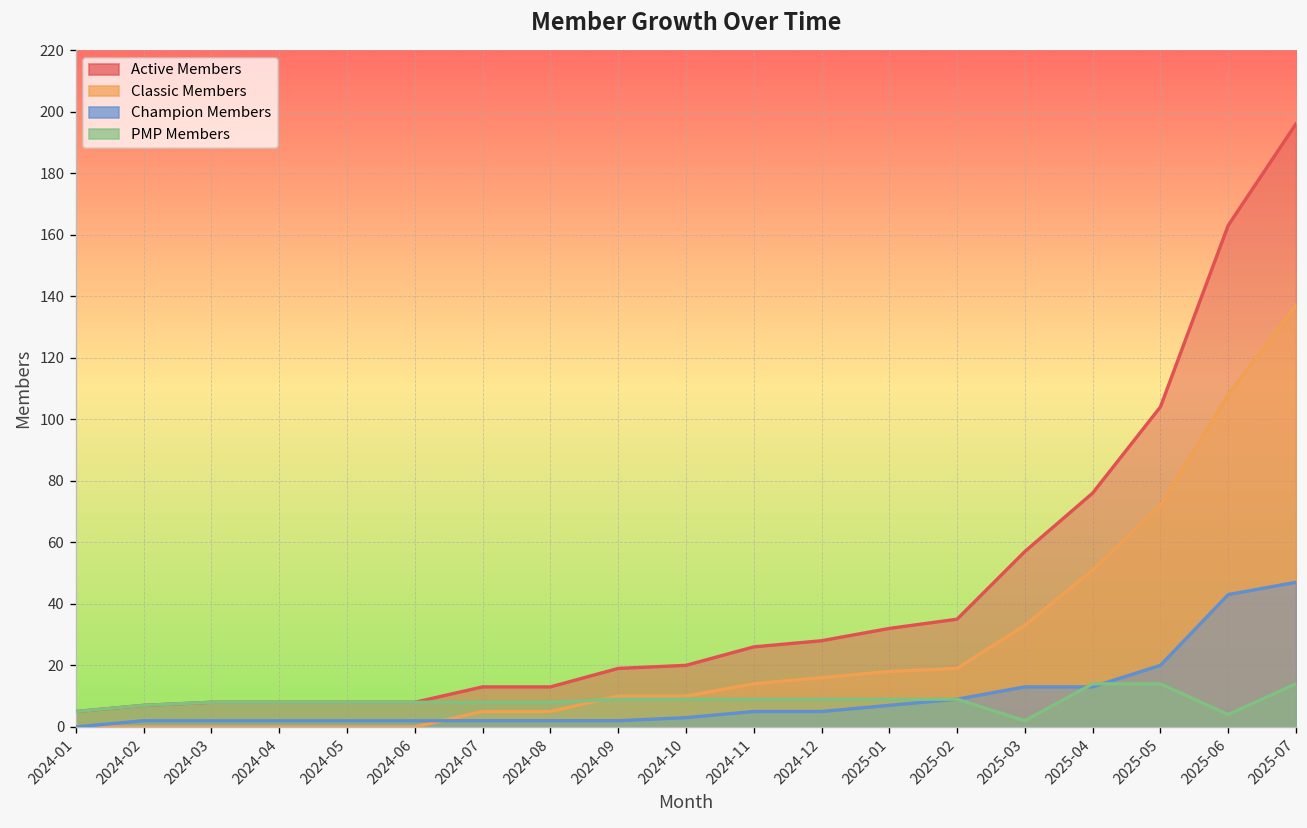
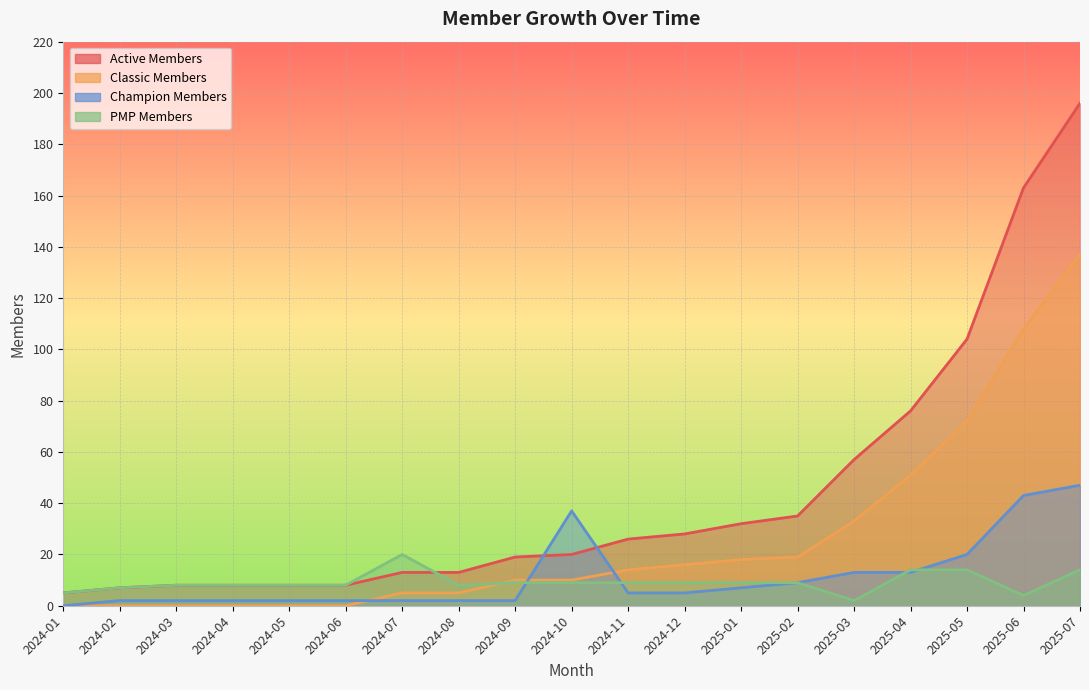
  {
    "Champion Members": {
      "2024-02": 2,
      "2024-03": 2,
      "2024-04": 2,
      "2024-05": 2,
      "2024-06": 2,
      "2024-07": 2,
      "2024-08": 2,
      "2024-09": 2,
-     "2024-10": 3,
+     "2024-10": 37,
      "2024-11": 5,
      "2024-12": 5,
      "2025-01": 7,
      "2025-03": 13,
      "2025-04": 13,
      "2025-05": 20,
      "2025-06": 43,
      "2025-07": 47
    },
    "PMP Members": {
-     "2024-07": 8,
+     "2024-07": 20,
      "2024-08": 8,
      "2024-09": 9,
      "2024-10": 9,
      "2024-11": 9,
      "2024-12": 9,
      "2025-01": 9,
      "2025-03": 2,
      "2025-04": 14,
      "2025-05": 14,
      "2025-06": 4,
      "2025-07": 14
    }
  }
